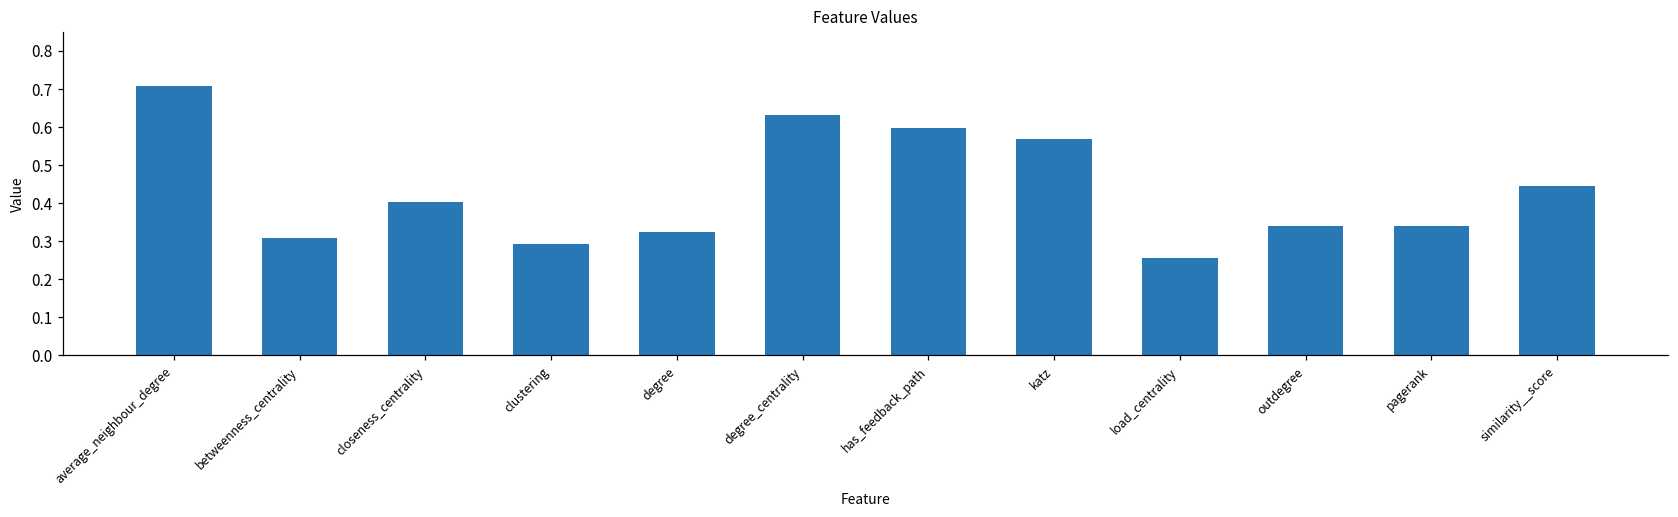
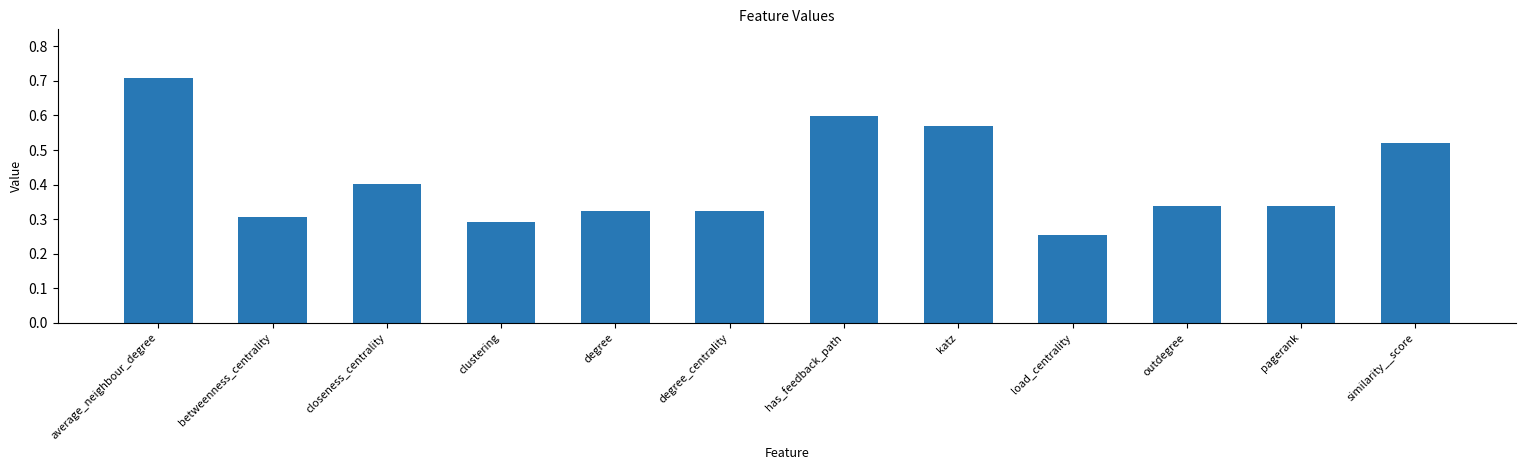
  {
    "average_neighbour_degree": 0.71,
    "betweenness_centrality": 0.31,
    "closeness_centrality": 0.40,
    "clustering": 0.29,
    "degree": 0.32,
-   "degree_centrality": 0.63,
+   "degree_centrality": 0.32,
    "has_feedback_path": 0.60,
    "katz": 0.57,
    "load_centrality": 0.26,
    "outdegree": 0.34,
    "pagerank": 0.34,
-   "similarity__score": 0.45
+   "similarity__score": 0.52
  }
